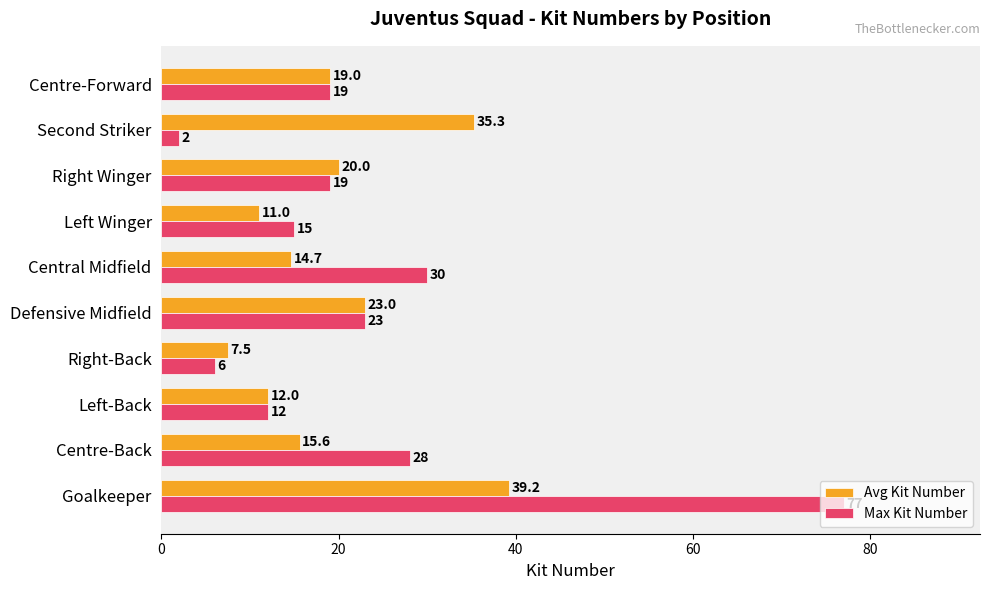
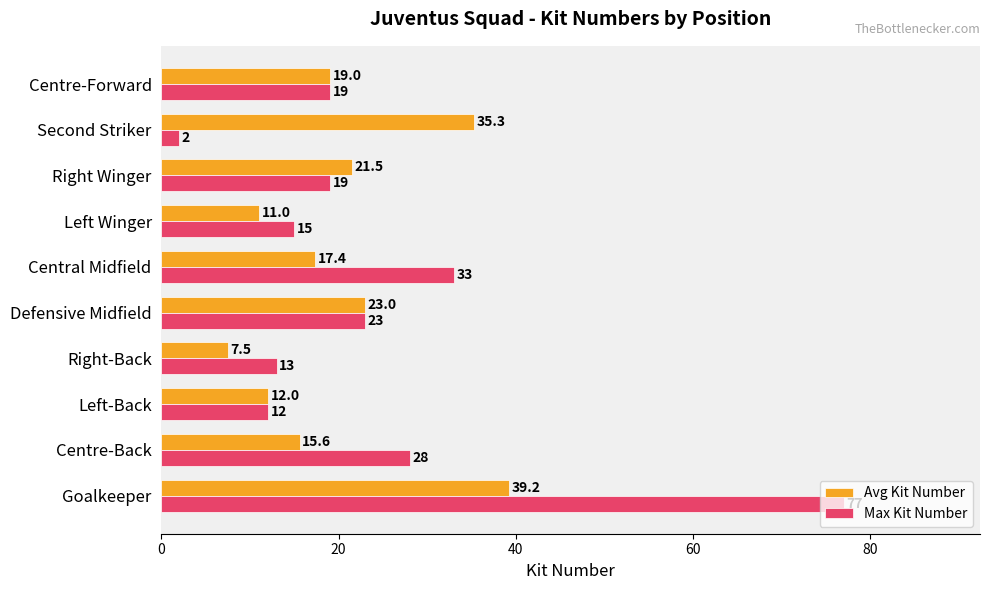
  {
    "Avg Kit Number": {
      "Centre-Forward": 19.0,
      "Second Striker": 35.3,
-     "Right Winger": 20.0,
+     "Right Winger": 21.5,
      "Left Winger": 11.0,
-     "Central Midfield": 14.7,
+     "Central Midfield": 17.4,
      "Defensive Midfield": 23.0,
      "Right-Back": 7.5,
      "Left-Back": 12.0,
      "Centre-Back": 15.6,
      "Goalkeeper": 39.2
    },
    "Max Kit Number": {
      "Centre-Forward": 19,
      "Second Striker": 2,
      "Right Winger": 19,
      "Left Winger": 15,
-     "Central Midfield": 30,
+     "Central Midfield": 33,
      "Defensive Midfield": 23,
-     "Right-Back": 6,
+     "Right-Back": 13,
      "Left-Back": 12,
      "Centre-Back": 28
    }
  }
